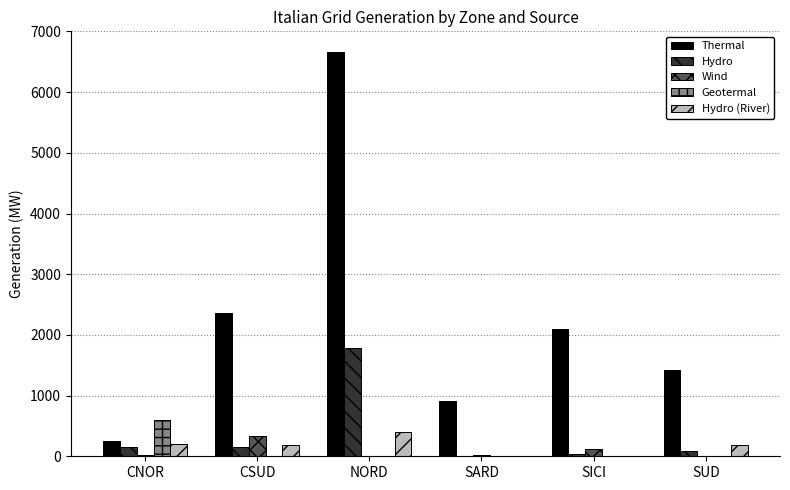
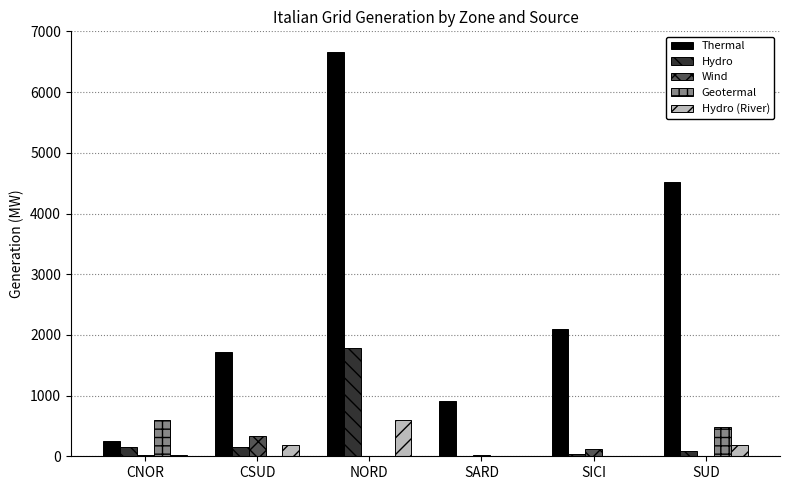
  {
    "Thermal": {
      "CNOR": 300,
-     "CSUD": 2400,
+     "CSUD": 1700,
      "NORD": 6700,
      "SARD": 900,
      "SICI": 2100,
-     "SUD": 1400
+     "SUD": 4500
    },
    "Geotermal": {
      "CNOR": 600,
      "CSUD": 0,
      "NORD": 0,
      "SARD": 0,
      "SICI": 0,
-     "SUD": 0
+     "SUD": 500
    },
    "Hydro (River)": {
-     "CNOR": 200,
+     "CNOR": 0,
      "CSUD": 200,
-     "NORD": 400,
+     "NORD": 600,
      "SARD": 0,
      "SICI": 0,
      "SUD": 200
    }
  }
